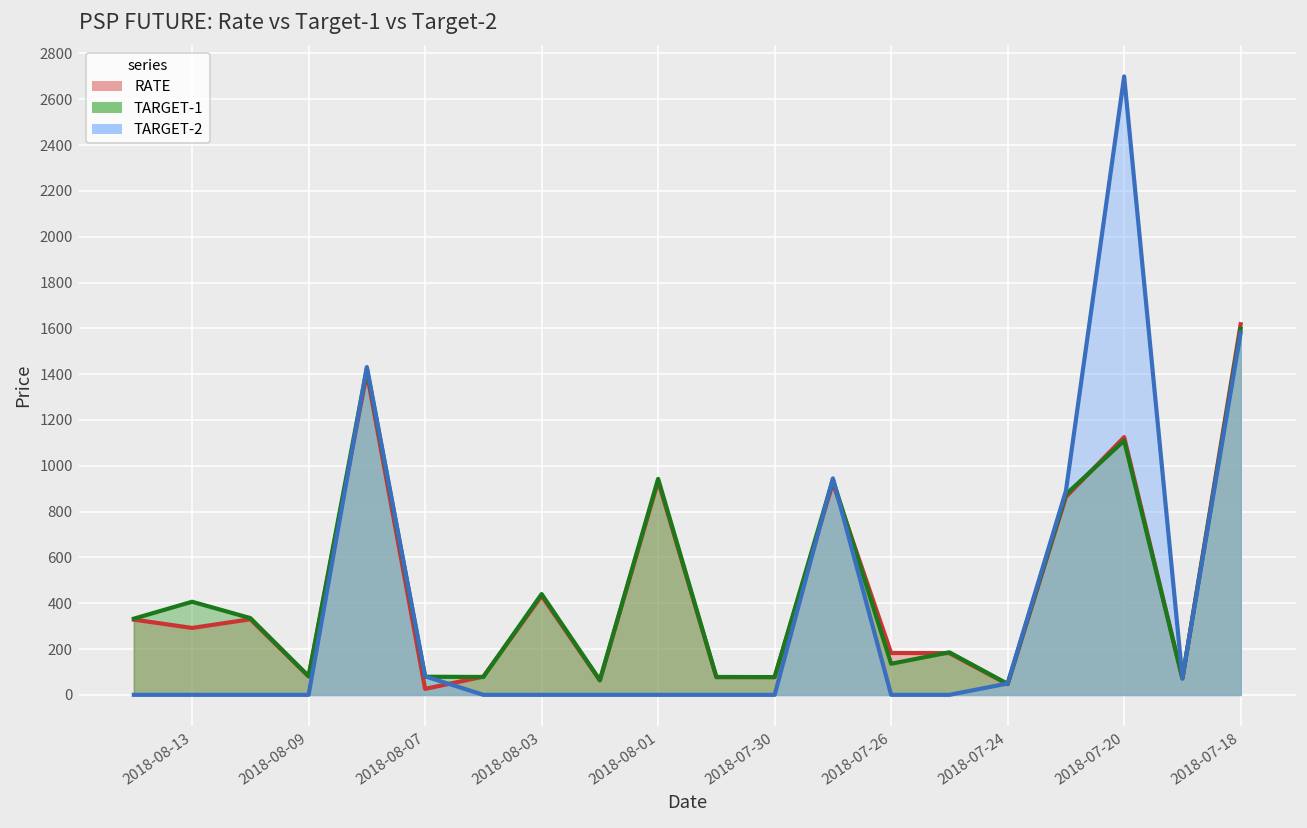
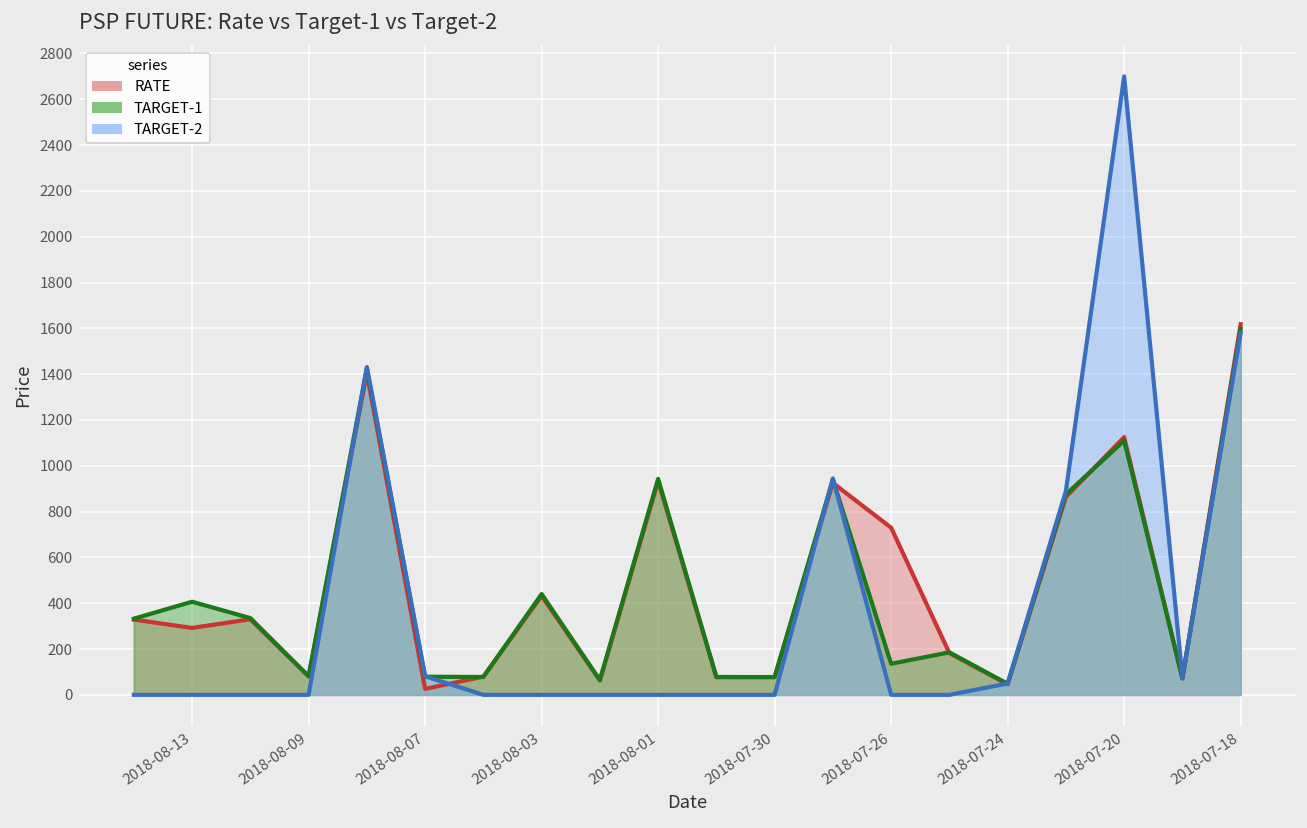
  {
    "RATE": {
      "2018-08-13": 290,
      "2018-08-07": 30,
-     "2018-07-26": 180,
+     "2018-07-26": 730,
      "2018-07-20": 1130,
      "2018-07-18": 1620
    },
    "TARGET-1": {
      "2018-08-13": 410,
      "2018-07-26": 140,
      "2018-07-20": 1110,
      "2018-07-18": 1600
    },
    "TARGET-2": {
      "2018-08-13": 0,
      "2018-08-09": 0,
      "2018-08-03": 0,
      "2018-08-01": 0,
      "2018-07-30": 0,
      "2018-07-26": 0,
      "2018-07-20": 2700,
      "2018-07-18": 1580
    }
  }
